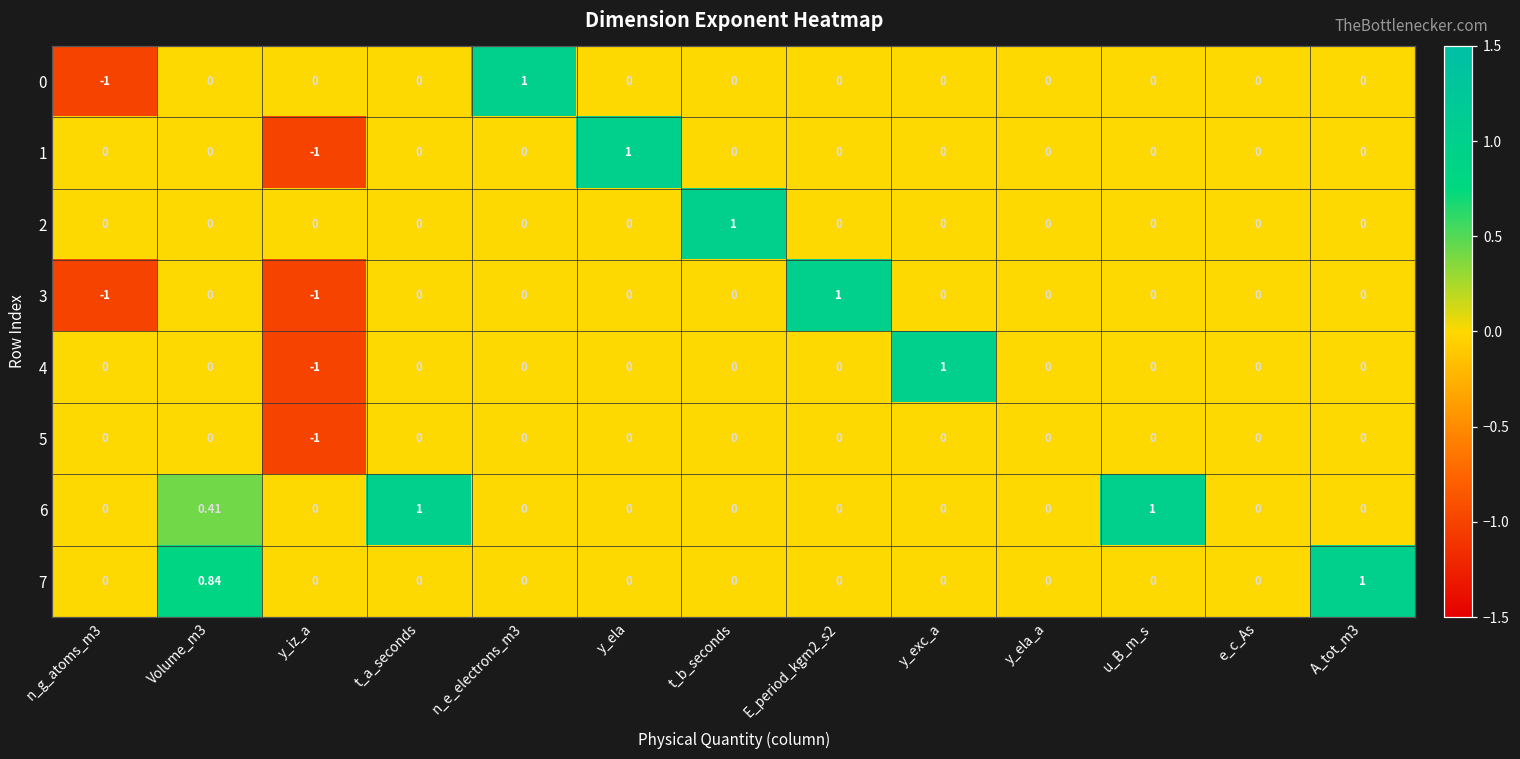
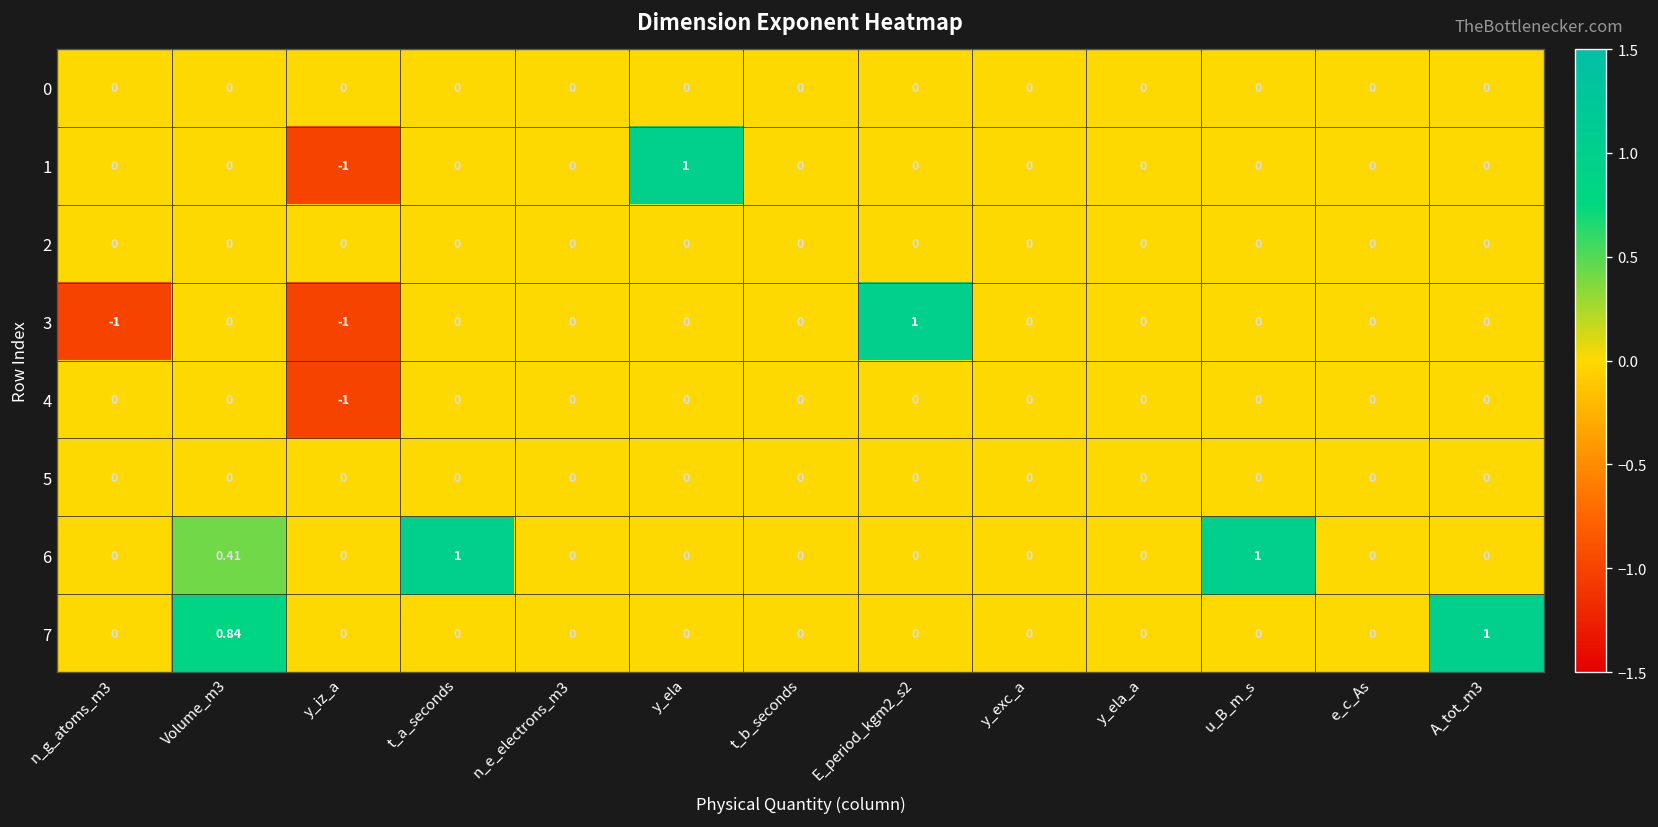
  {
    "0": {
-     "n_g_atoms_m3": -1,
+     "n_g_atoms_m3": 0,
      "Volume_m3": 0,
      "y_iz_a": 0,
      "t_a_seconds": 0,
-     "n_e_electrons_m3": 1,
+     "n_e_electrons_m3": 0,
      "y_ela": 0,
      "t_b_seconds": 0,
      "E_period_kgm2_s2": 0,
      "y_exc_a": 0,
      "y_ela_a": 0,
      "u_B_m_s": 0,
      "e_c_As": 0,
      "A_tot_m3": 0
    },
    "1": {
      "n_g_atoms_m3": 0,
      "Volume_m3": 0,
      "y_iz_a": -1,
      "t_a_seconds": 0,
      "n_e_electrons_m3": 0,
      "y_ela": 1,
      "t_b_seconds": 0,
      "E_period_kgm2_s2": 0,
      "y_exc_a": 0,
      "y_ela_a": 0,
      "u_B_m_s": 0,
      "e_c_As": 0,
      "A_tot_m3": 0
    },
    "2": {
      "n_g_atoms_m3": 0,
      "Volume_m3": 0,
      "y_iz_a": 0,
      "t_a_seconds": 0,
      "n_e_electrons_m3": 0,
      "y_ela": 0,
-     "t_b_seconds": 1,
+     "t_b_seconds": 0,
      "E_period_kgm2_s2": 0,
      "y_exc_a": 0,
      "y_ela_a": 0,
      "u_B_m_s": 0,
      "e_c_As": 0,
      "A_tot_m3": 0
    },
    "3": {
      "n_g_atoms_m3": -1,
      "Volume_m3": 0,
      "y_iz_a": -1,
      "t_a_seconds": 0,
      "n_e_electrons_m3": 0,
      "y_ela": 0,
      "t_b_seconds": 0,
      "E_period_kgm2_s2": 1,
      "y_exc_a": 0,
      "y_ela_a": 0,
      "u_B_m_s": 0,
      "e_c_As": 0,
      "A_tot_m3": 0
    },
    "4": {
      "n_g_atoms_m3": 0,
      "Volume_m3": 0,
      "y_iz_a": -1,
      "t_a_seconds": 0,
      "n_e_electrons_m3": 0,
      "y_ela": 0,
      "t_b_seconds": 0,
      "E_period_kgm2_s2": 0,
-     "y_exc_a": 1,
+     "y_exc_a": 0,
      "y_ela_a": 0,
      "u_B_m_s": 0,
      "e_c_As": 0,
      "A_tot_m3": 0
    },
    "5": {
      "n_g_atoms_m3": 0,
      "Volume_m3": 0,
-     "y_iz_a": -1,
+     "y_iz_a": 0,
      "t_a_seconds": 0,
      "n_e_electrons_m3": 0,
      "y_ela": 0,
      "t_b_seconds": 0,
      "E_period_kgm2_s2": 0,
      "y_exc_a": 0,
      "y_ela_a": 0,
      "u_B_m_s": 0,
      "e_c_As": 0,
      "A_tot_m3": 0
    },
    "6": {
      "n_g_atoms_m3": 0,
      "Volume_m3": 0.41,
      "y_iz_a": 0,
      "t_a_seconds": 1,
      "n_e_electrons_m3": 0,
      "y_ela": 0,
      "t_b_seconds": 0,
      "E_period_kgm2_s2": 0,
      "y_exc_a": 0,
      "y_ela_a": 0,
      "u_B_m_s": 1,
      "e_c_As": 0,
      "A_tot_m3": 0
    },
    "7": {
      "n_g_atoms_m3": 0,
      "Volume_m3": 0.84,
      "y_iz_a": 0,
      "t_a_seconds": 0,
      "n_e_electrons_m3": 0,
      "y_ela": 0,
      "t_b_seconds": 0,
      "E_period_kgm2_s2": 0,
      "y_exc_a": 0,
      "y_ela_a": 0,
      "u_B_m_s": 0,
      "e_c_As": 0,
      "A_tot_m3": 1
    }
  }
